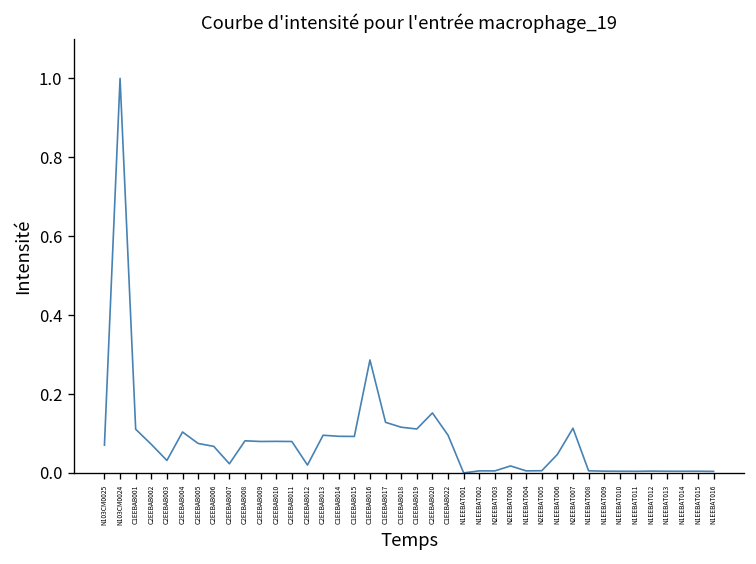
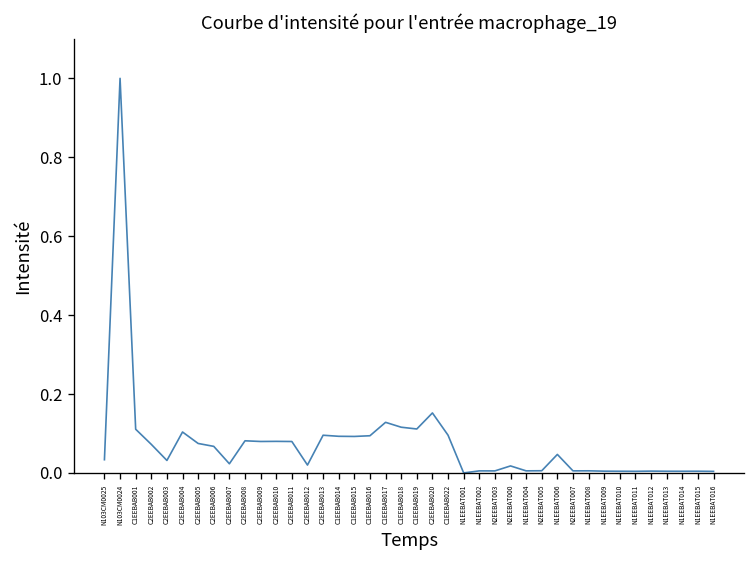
  {
-   "N103CM0025": 0.07,
+   "N103CM0025": 0.03,
    "N103CM0024": 1.00,
    "C1EEBAB001": 0.11,
    "C2EEBAB002": 0.07,
    "C2EEBAB003": 0.03,
    "C2EEBAB004": 0.10,
    "C2EEBAB005": 0.07,
    "C2EEBAB006": 0.07,
    "C2EEBAB007": 0.02,
    "C2EEBAB008": 0.08,
    "C2EEBAB009": 0.08,
    "C2EEBAB010": 0.08,
    "C2EEBAB011": 0.08,
    "C2EEBAB012": 0.02,
    "C2EEBAB013": 0.10,
    "C1EEBAB014": 0.09,
    "C1EEBAB015": 0.09,
-   "C1EEBAB016": 0.29,
+   "C1EEBAB016": 0.09,
    "C1EEBAB017": 0.13,
    "C1EEBAB018": 0.12,
    "C1EEBAB019": 0.11,
    "C2EEBAB020": 0.15,
    "C1EEBAB022": 0.10,
    "N1EEBAT001": 0.00,
    "N1EEBAT002": 0.01,
    "N2EEBAT003": 0.01,
    "N2EEBAT000": 0.02,
    "N1EEBAT004": 0.01,
    "N2EEBAT005": 0.01,
    "N1EEBAT006": 0.05,
-   "N2EEBAT007": 0.11,
+   "N2EEBAT007": 0.01,
    "N1EEBAT008": 0.01,
    "N1EEBAT009": 0.00,
    "N1EEBAT010": 0.00,
    "N1EEBAT011": 0.00,
    "N1EEBAT012": 0.00,
    "N1EEBAT013": 0.00,
    "N1EEBAT014": 0.00,
    "N1EEBAT015": 0.00,
    "N1EEBAT016": 0.00
  }
